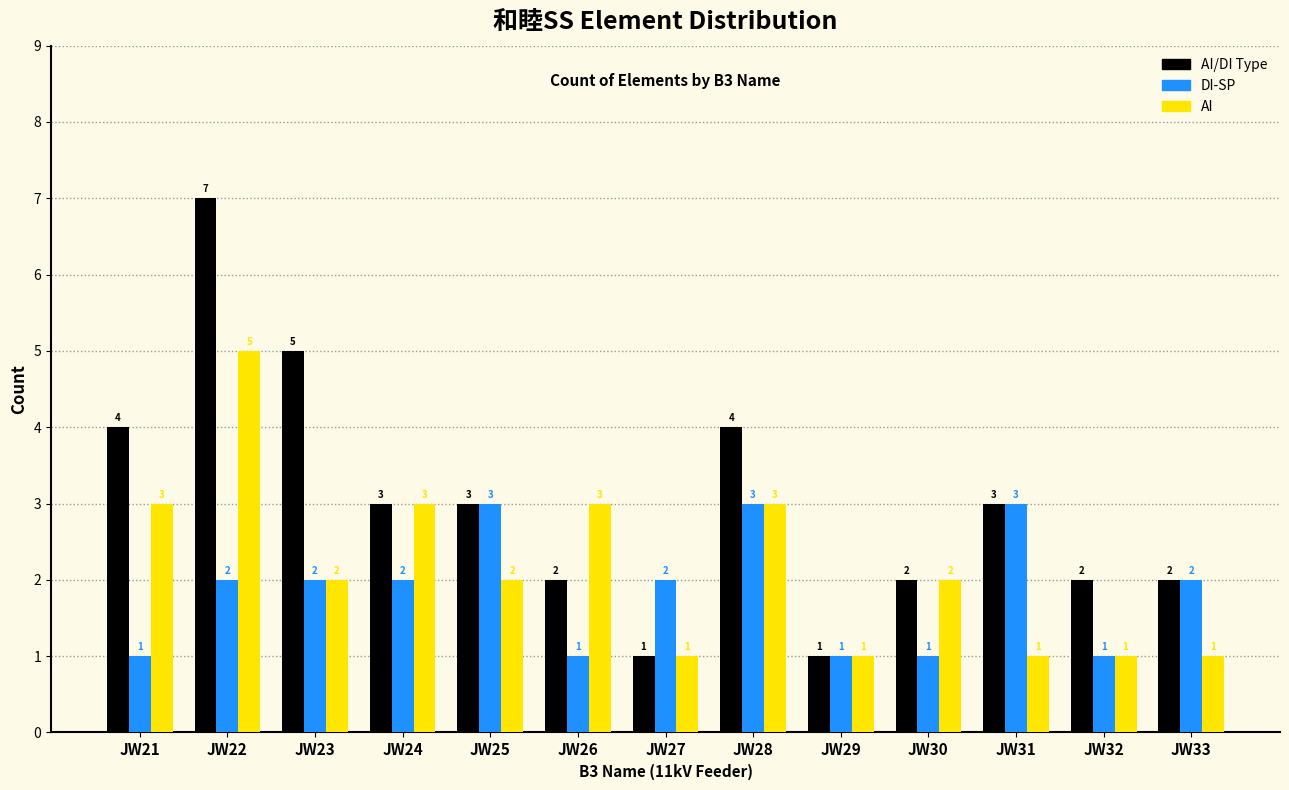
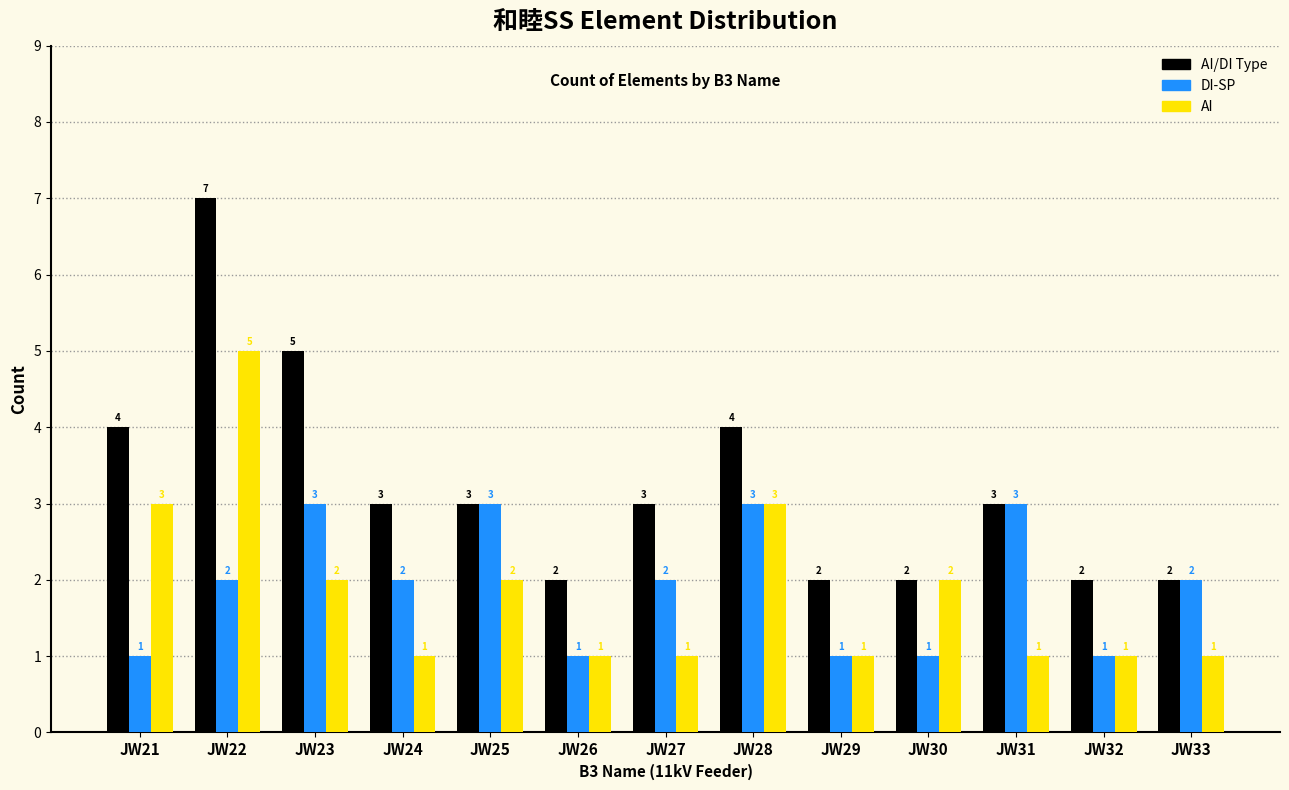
  {
    "AI/DI Type": {
      "JW21": 4,
      "JW22": 7,
      "JW23": 5,
      "JW24": 3,
      "JW25": 3,
      "JW26": 2,
-     "JW27": 1,
+     "JW27": 3,
      "JW28": 4,
-     "JW29": 1,
+     "JW29": 2,
      "JW30": 2,
      "JW31": 3,
      "JW32": 2,
      "JW33": 2
    },
    "DI-SP": {
      "JW21": 1,
      "JW22": 2,
-     "JW23": 2,
+     "JW23": 3,
      "JW24": 2,
      "JW25": 3,
      "JW26": 1,
      "JW27": 2,
      "JW28": 3,
      "JW29": 1,
      "JW30": 1,
      "JW31": 3,
      "JW32": 1,
      "JW33": 2
    },
    "AI": {
      "JW21": 3,
      "JW22": 5,
      "JW23": 2,
-     "JW24": 3,
+     "JW24": 1,
      "JW25": 2,
-     "JW26": 3,
+     "JW26": 1,
      "JW27": 1,
      "JW28": 3,
      "JW29": 1,
      "JW30": 2,
      "JW31": 1,
      "JW32": 1,
      "JW33": 1
    }
  }
